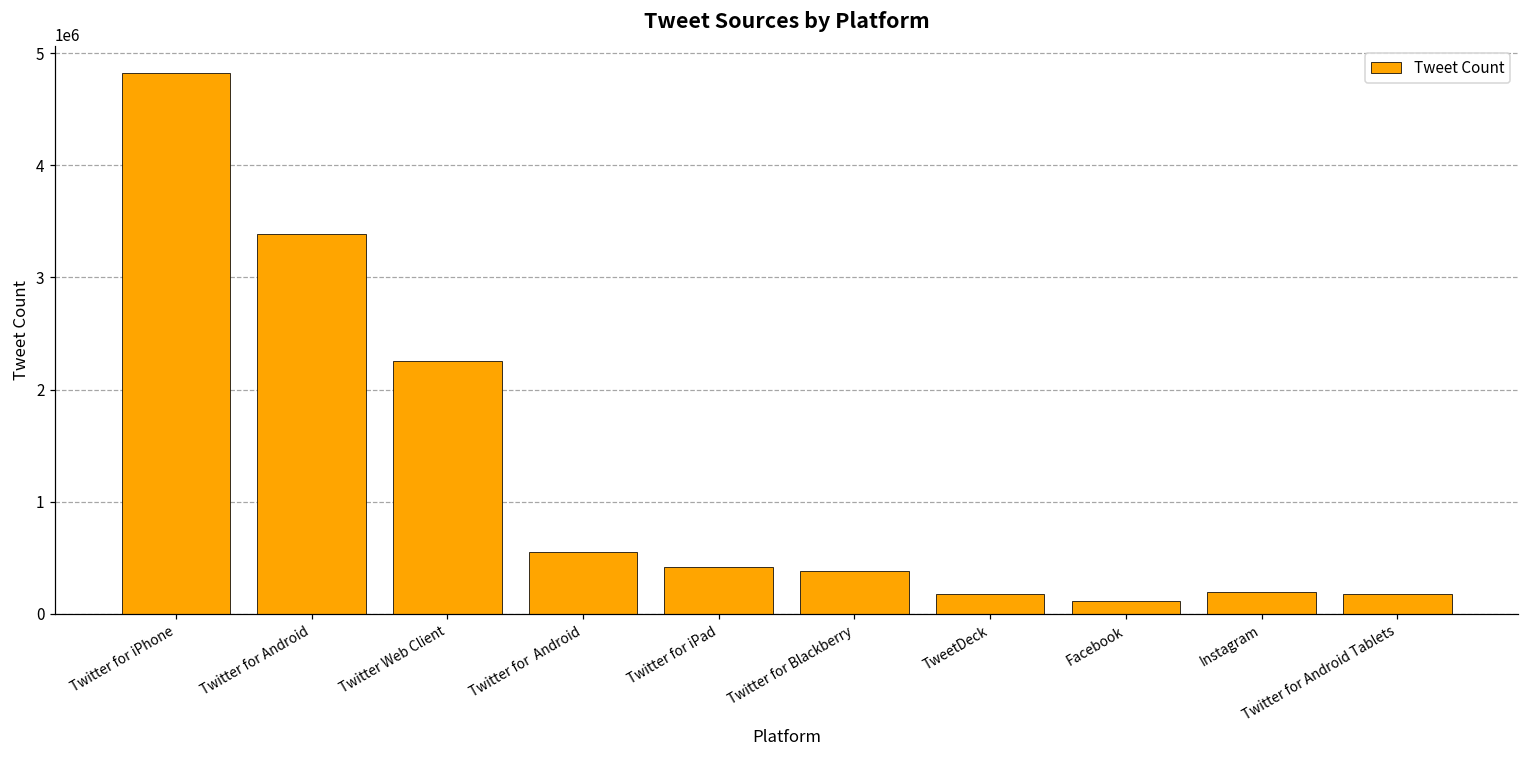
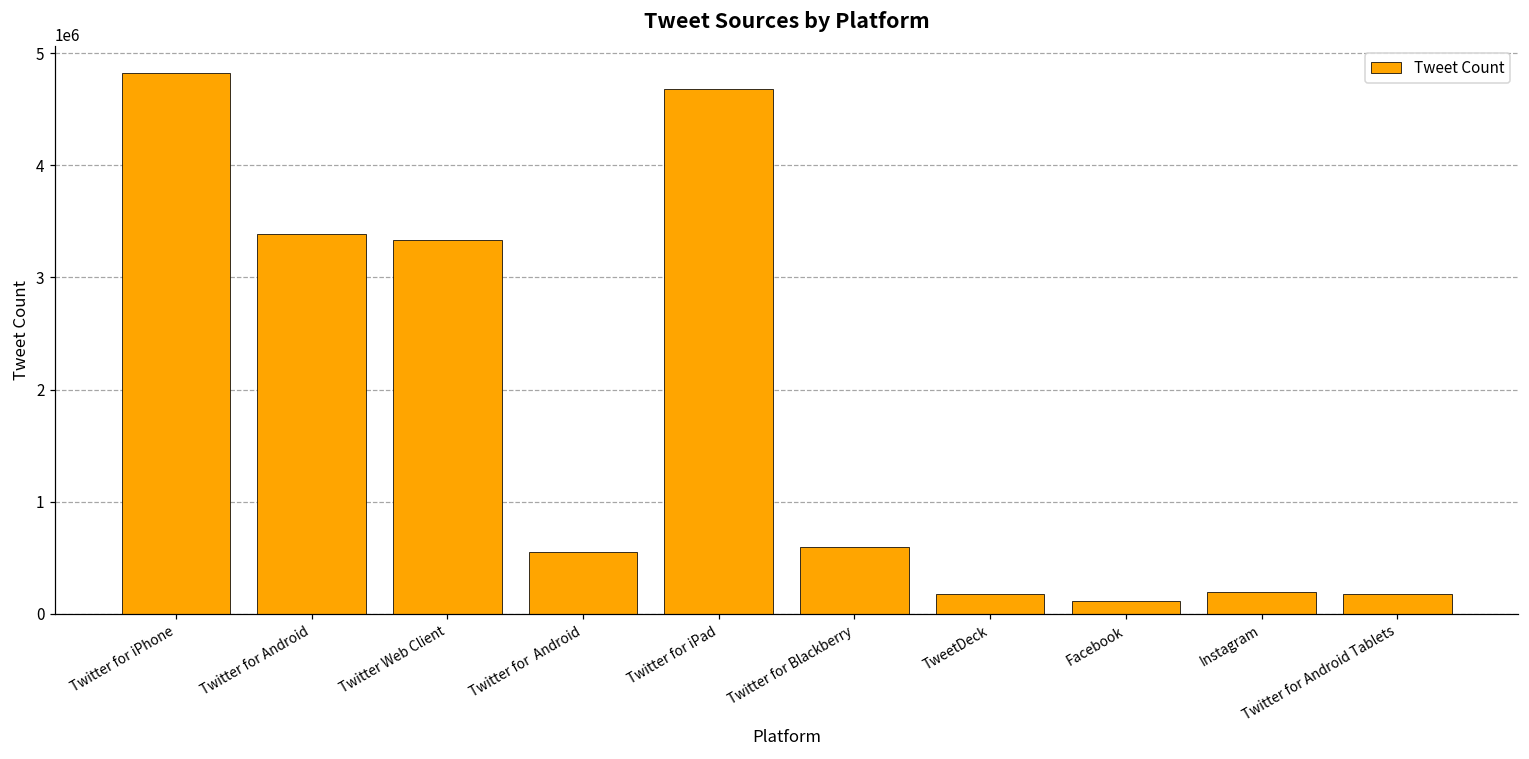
  {
    "Twitter for iPhone": 4820000,
-   "Twitter Web Client": 2260000,
-   "Twitter for iPad": 420000,
-   "Twitter for Blackberry": 380000,
+   "Twitter Web Client": 3340000,
+   "Twitter for iPad": 4680000,
+   "Twitter for Blackberry": 600000,
    "TweetDeck": 180000,
    "Facebook": 110000,
    "Instagram": 200000,
    "Twitter for Android Tablets": 180000
  }
